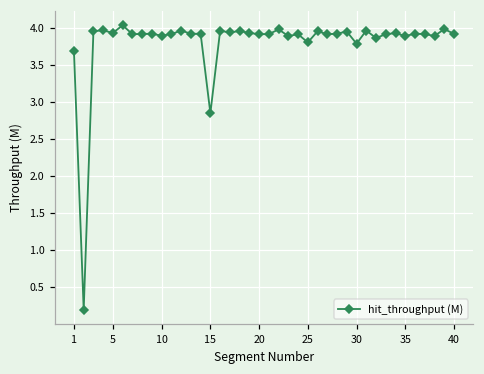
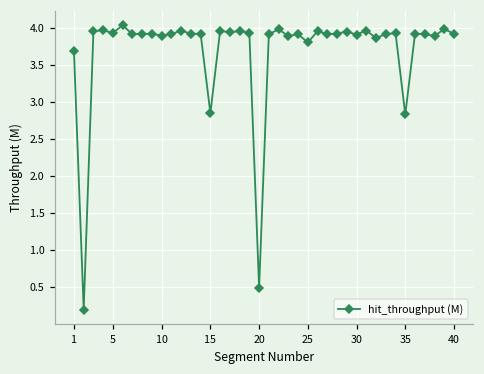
  {
    "1": 3.7,
    "5": 3.9,
    "10": 3.9,
    "15": 2.8,
-   "20": 3.9,
+   "20": 0.5,
    "25": 3.8,
-   "30": 3.8,
-   "35": 3.9,
+   "30": 3.9,
+   "35": 2.8,
    "40": 3.9
  }
